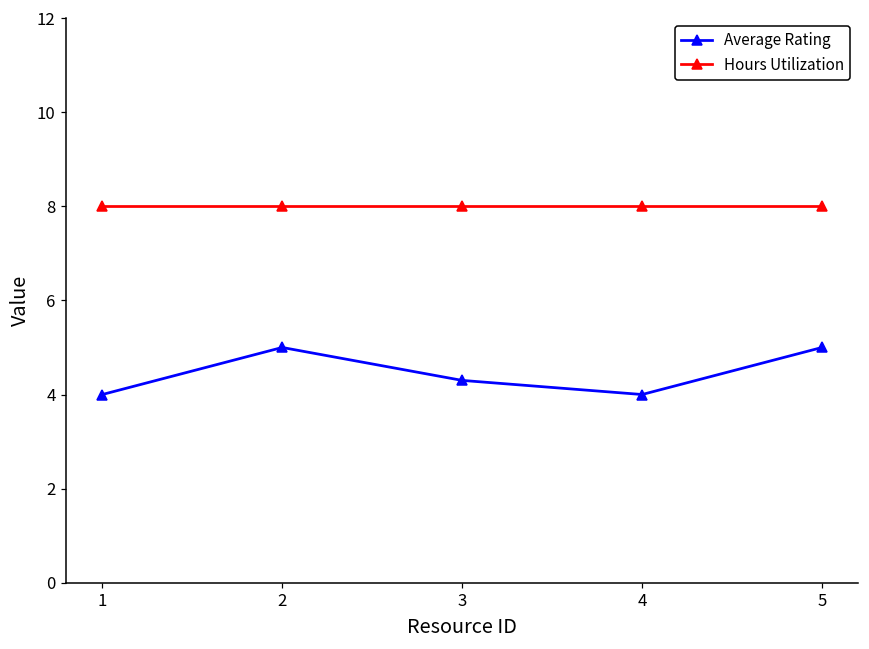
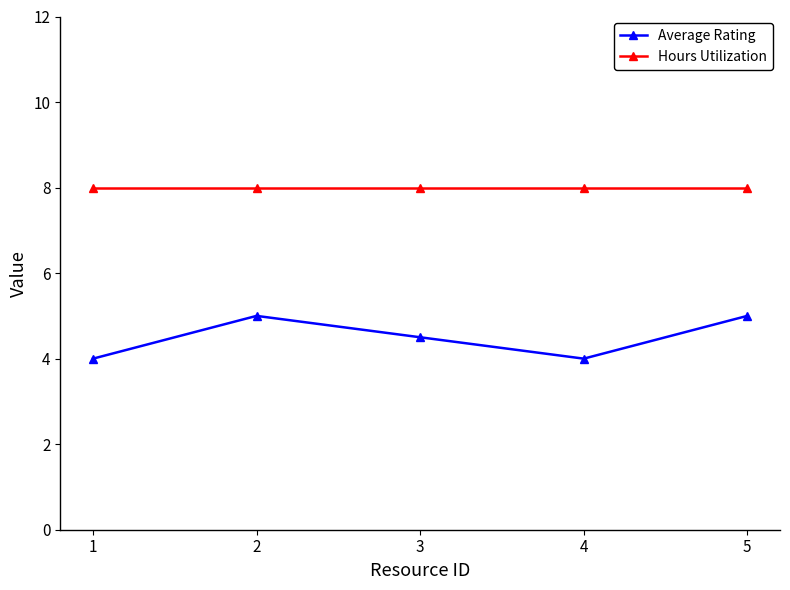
  {
    "Average Rating": {
      "1": 4.0,
      "2": 5.0,
-     "3": 4.3,
+     "3": 4.5,
      "4": 4.0,
      "5": 5.0
    },
    "Hours Utilization": {
      "1": 8.0,
      "2": 8.0,
      "3": 8.0,
      "4": 8.0,
      "5": 8.0
    }
  }
